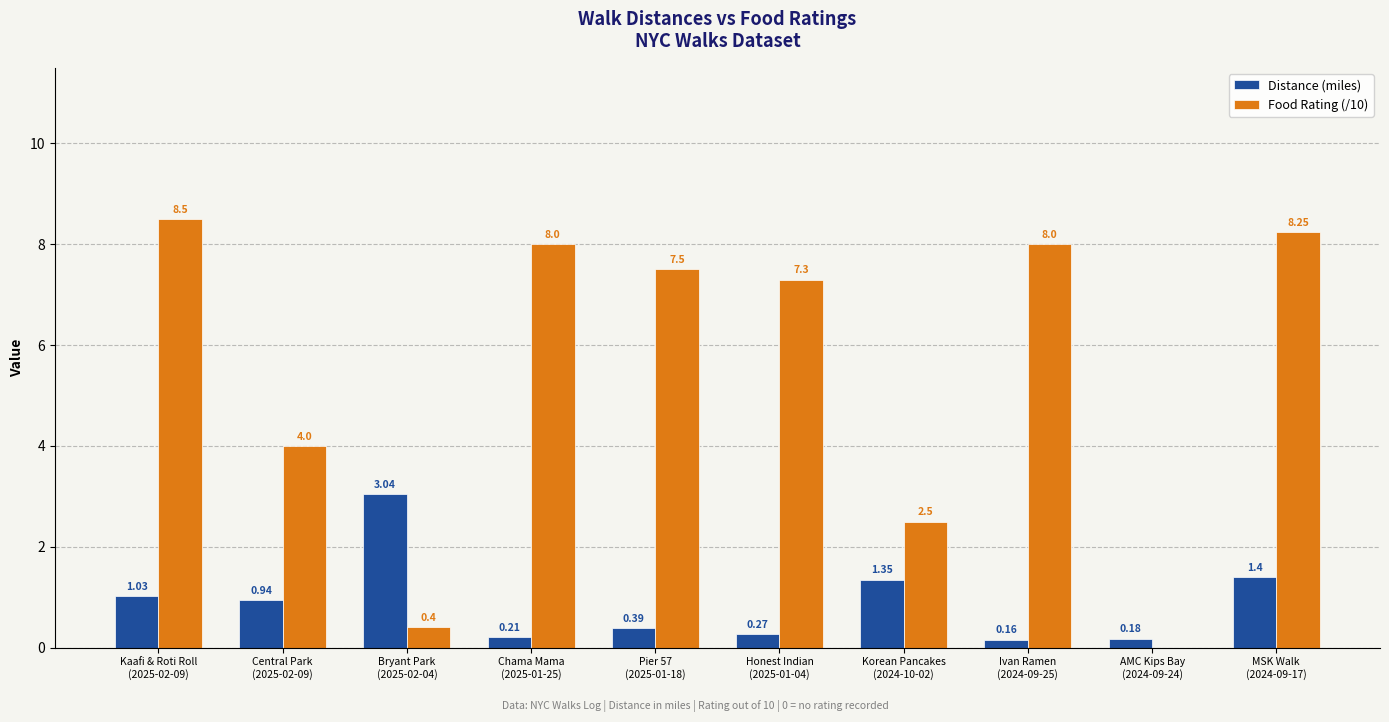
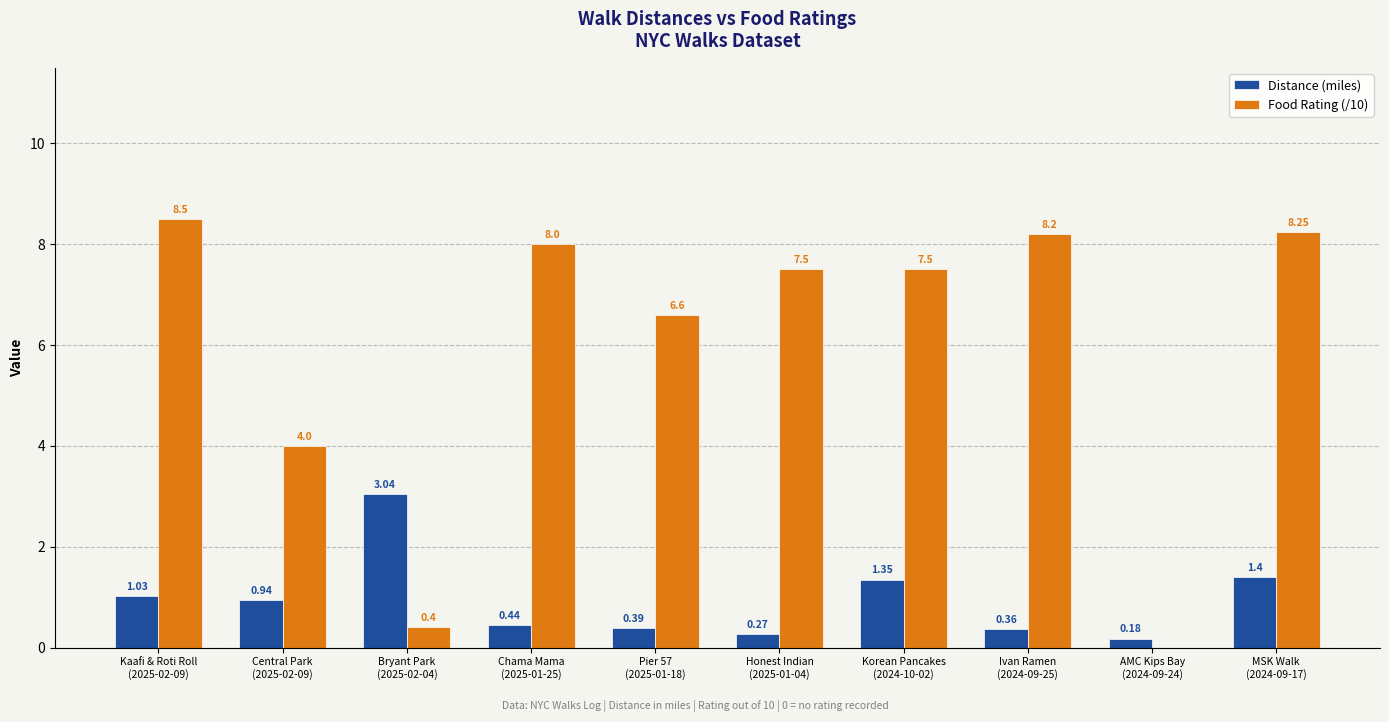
  {
    "Distance (miles)": {
      "Kaafi & Roti Roll (2025-02-09)": 1.03,
      "Central Park (2025-02-09)": 0.94,
      "Bryant Park (2025-02-04)": 3.04,
-     "Chama Mama (2025-01-25)": 0.21,
+     "Chama Mama (2025-01-25)": 0.44,
      "Pier 57 (2025-01-18)": 0.39,
      "Honest Indian (2025-01-04)": 0.27,
      "Korean Pancakes (2024-10-02)": 1.35,
-     "Ivan Ramen (2024-09-25)": 0.16,
+     "Ivan Ramen (2024-09-25)": 0.36,
      "AMC Kips Bay (2024-09-24)": 0.18,
      "MSK Walk (2024-09-17)": 1.4
    },
    "Food Rating (/10)": {
      "Kaafi & Roti Roll (2025-02-09)": 8.5,
      "Central Park (2025-02-09)": 4.0,
      "Bryant Park (2025-02-04)": 0.4,
      "Chama Mama (2025-01-25)": 8.0,
-     "Pier 57 (2025-01-18)": 7.5,
-     "Honest Indian (2025-01-04)": 7.3,
-     "Korean Pancakes (2024-10-02)": 2.5,
-     "Ivan Ramen (2024-09-25)": 8.0,
+     "Pier 57 (2025-01-18)": 6.6,
+     "Honest Indian (2025-01-04)": 7.5,
+     "Korean Pancakes (2024-10-02)": 7.5,
+     "Ivan Ramen (2024-09-25)": 8.2,
      "MSK Walk (2024-09-17)": 8.25
    }
  }
